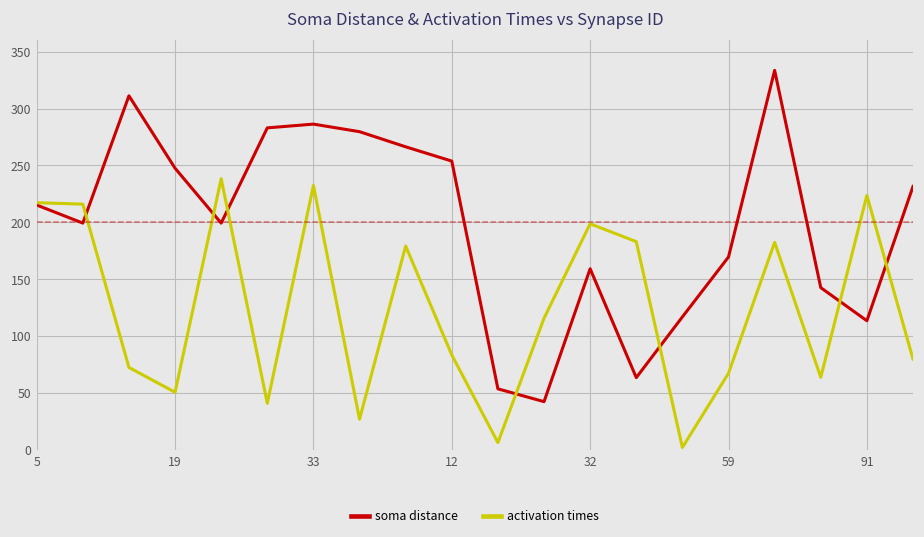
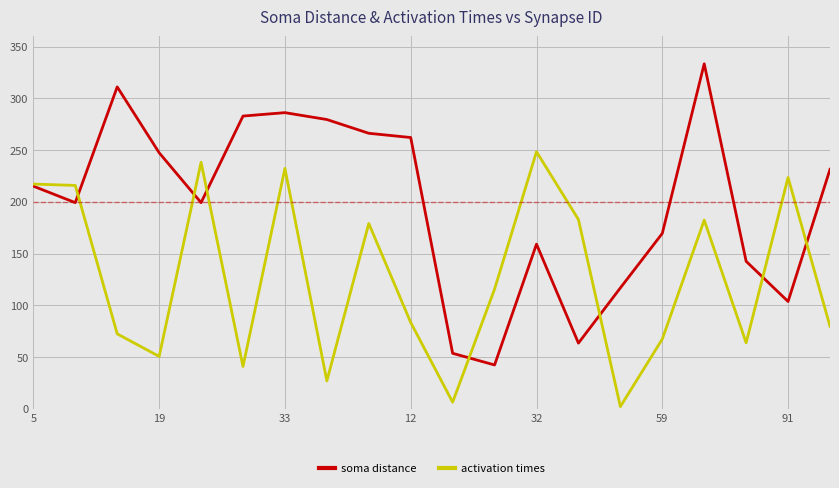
  {
    "soma distance": {
      "33": 286,
-     "12": 254,
+     "12": 262,
      "32": 159,
      "59": 170,
-     "91": 113
+     "91": 104
    },
    "activation times": {
      "33": 232,
      "12": 83,
-     "32": 199,
+     "32": 248,
      "59": 67,
      "91": 224
    }
  }
